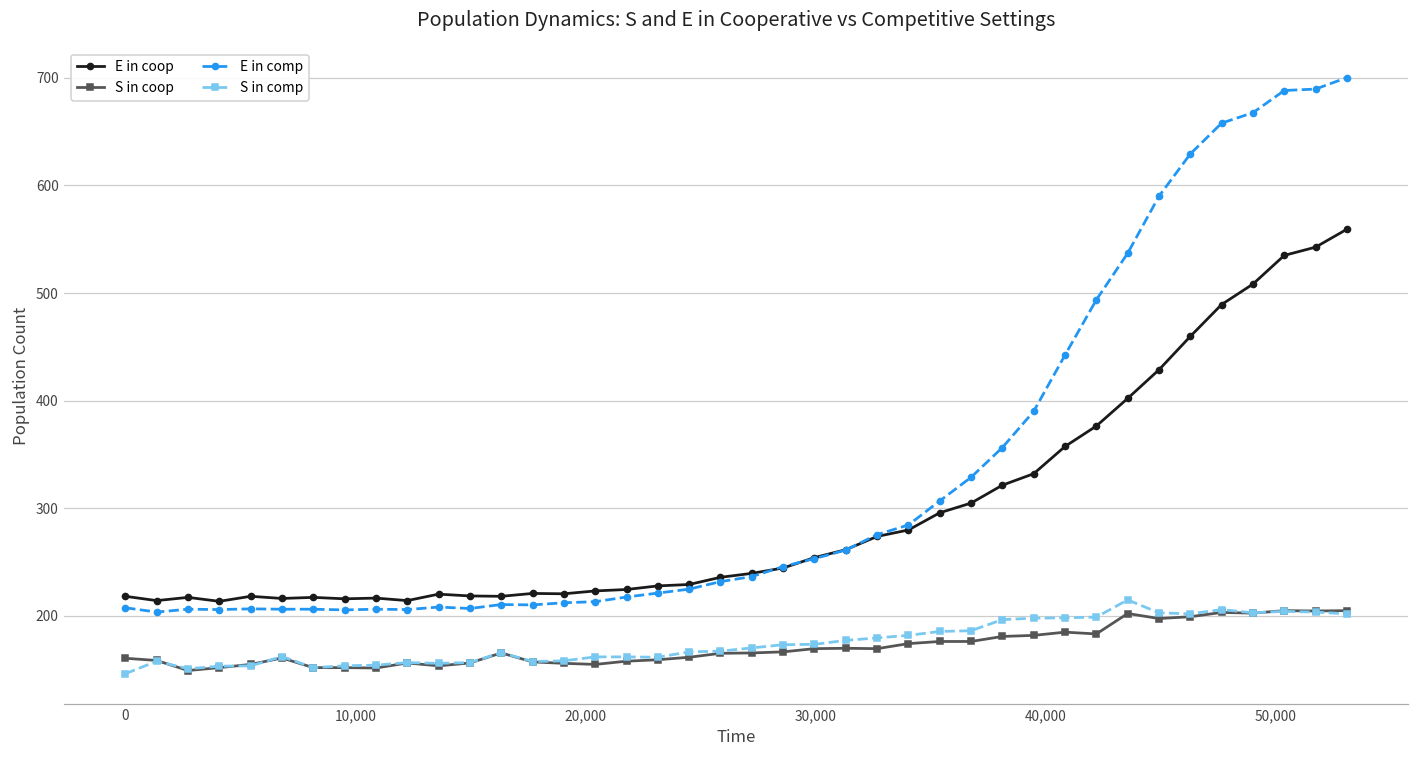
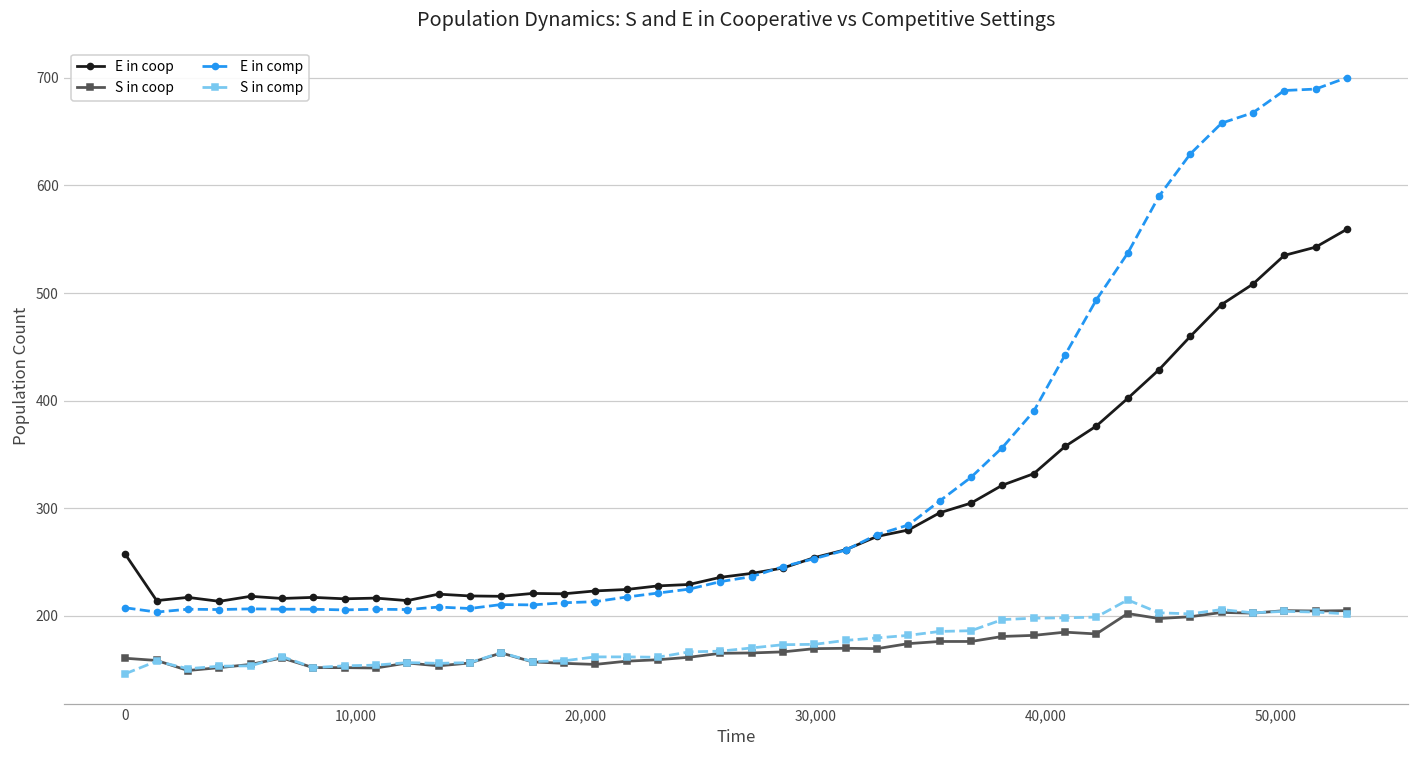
  {
    "E in coop": {
-     "0": 220
+     "0": 260
    },
    "S in coop": {
      "0": 160
    },
    "E in comp": {
      "0": 210
    },
    "S in comp": {
      "0": 150
    }
  }
